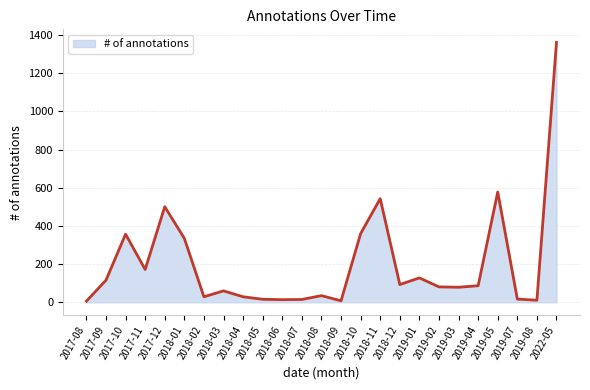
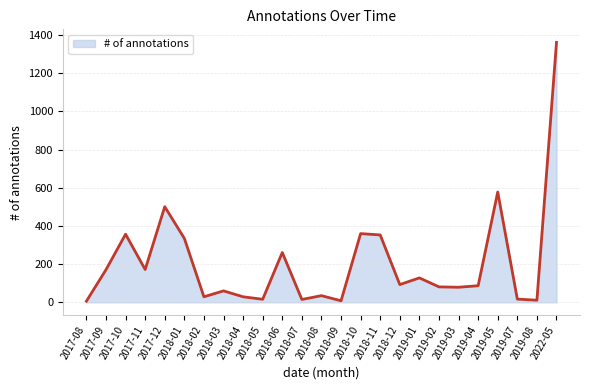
  {
    "2017-08": 10,
-   "2017-09": 120,
+   "2017-09": 170,
    "2017-10": 360,
    "2017-11": 170,
    "2017-12": 500,
    "2018-01": 340,
    "2018-02": 30,
    "2018-03": 60,
    "2018-04": 30,
    "2018-05": 20,
-   "2018-06": 10,
+   "2018-06": 260,
    "2018-07": 20,
    "2018-08": 40,
    "2018-09": 10,
    "2018-10": 360,
-   "2018-11": 540,
+   "2018-11": 350,
    "2018-12": 90,
    "2019-01": 130,
    "2019-02": 80,
    "2019-03": 80,
    "2019-04": 90,
    "2019-05": 580,
    "2019-07": 20,
    "2019-08": 10,
    "2022-05": 1360
  }
